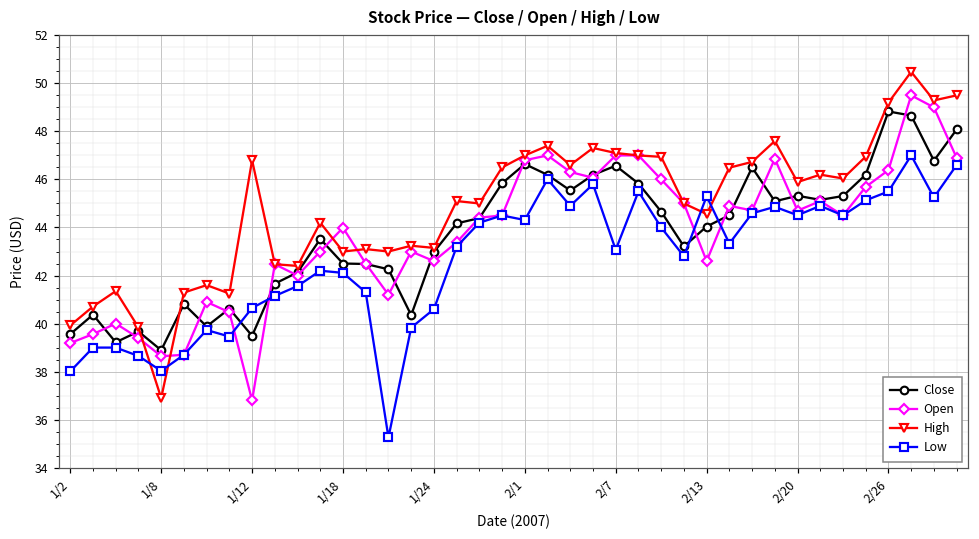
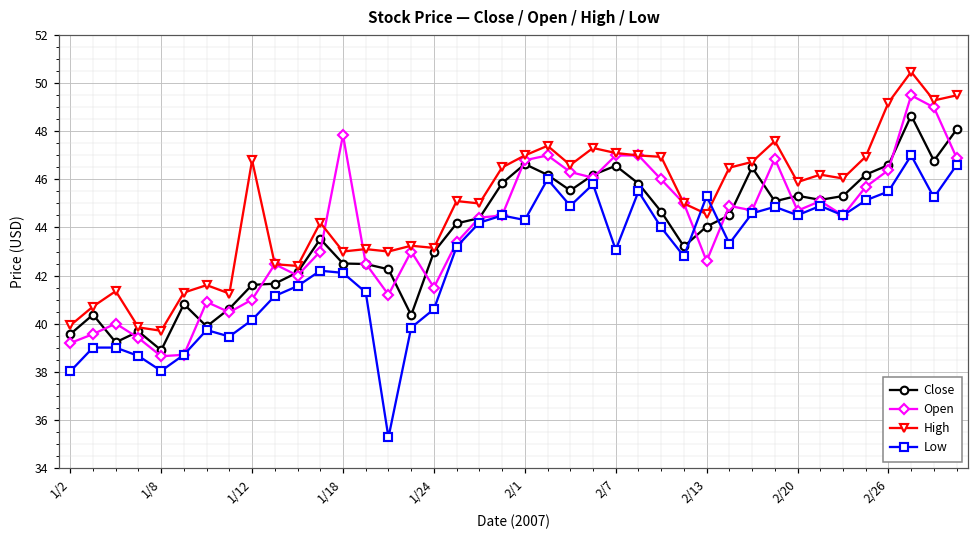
  {
    "Close": {
      "1/2": 39.6,
      "1/8": 38.9,
-     "1/12": 39.5,
+     "1/12": 41.6,
      "1/18": 42.5,
      "1/24": 43.0,
      "2/1": 46.6,
      "2/7": 46.6,
      "2/13": 44.0,
      "2/20": 45.3,
-     "2/26": 48.8
+     "2/26": 46.6
    },
    "Open": {
      "1/2": 39.2,
      "1/8": 38.6,
-     "1/12": 36.8,
-     "1/18": 44.0,
-     "1/24": 42.6,
+     "1/12": 41.0,
+     "1/18": 47.9,
+     "1/24": 41.5,
      "2/1": 46.8,
      "2/13": 42.6,
      "2/20": 44.7,
      "2/26": 46.4
    },
    "High": {
      "1/2": 39.9,
-     "1/8": 36.9,
+     "1/8": 39.7,
      "1/12": 46.8,
      "1/18": 43.0,
      "1/24": 43.2,
      "2/1": 47.0,
      "2/13": 44.6,
      "2/20": 45.9,
      "2/26": 49.2
    },
    "Low": {
      "1/2": 38.0,
      "1/8": 38.0,
-     "1/12": 40.7,
+     "1/12": 40.2,
      "1/18": 42.1,
      "1/24": 40.6,
      "2/1": 44.3,
      "2/7": 43.1,
      "2/13": 45.3,
      "2/20": 44.5,
      "2/26": 45.5
    }
  }
